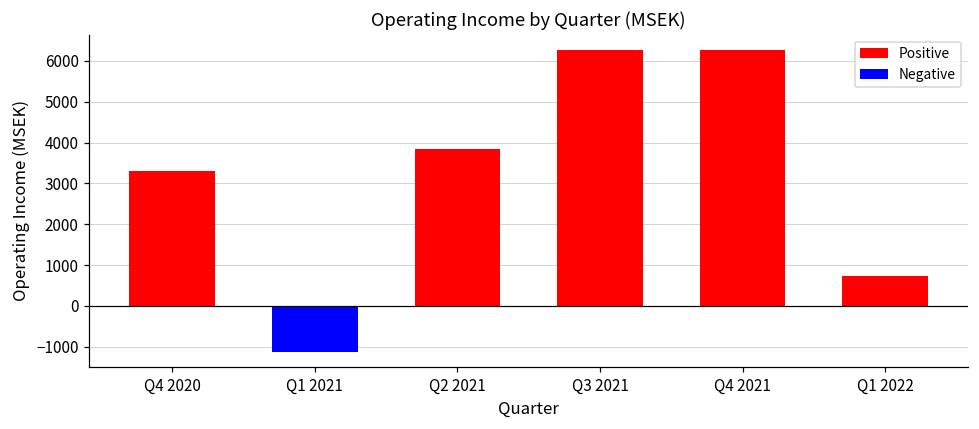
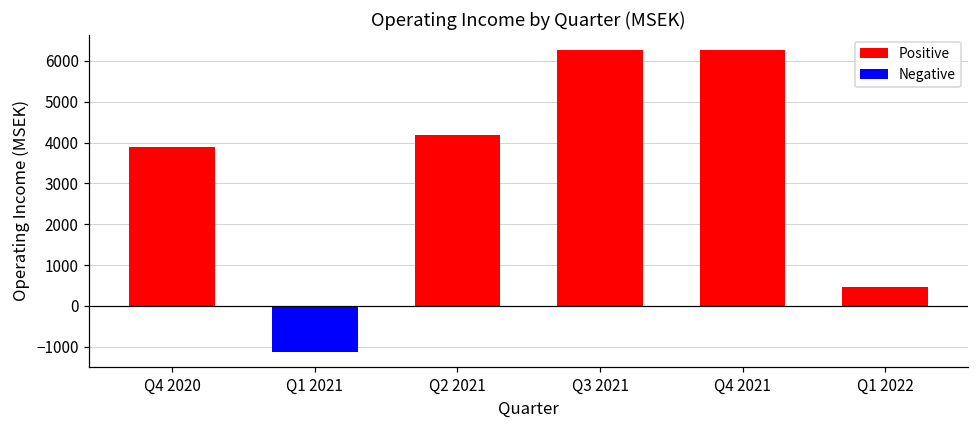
  {
-   "Q4 2020": 3300,
+   "Q4 2020": 3900,
    "Q1 2021": -1100,
-   "Q2 2021": 3900,
+   "Q2 2021": 4200,
    "Q3 2021": 6300,
    "Q4 2021": 6300,
-   "Q1 2022": 700
+   "Q1 2022": 500
  }
